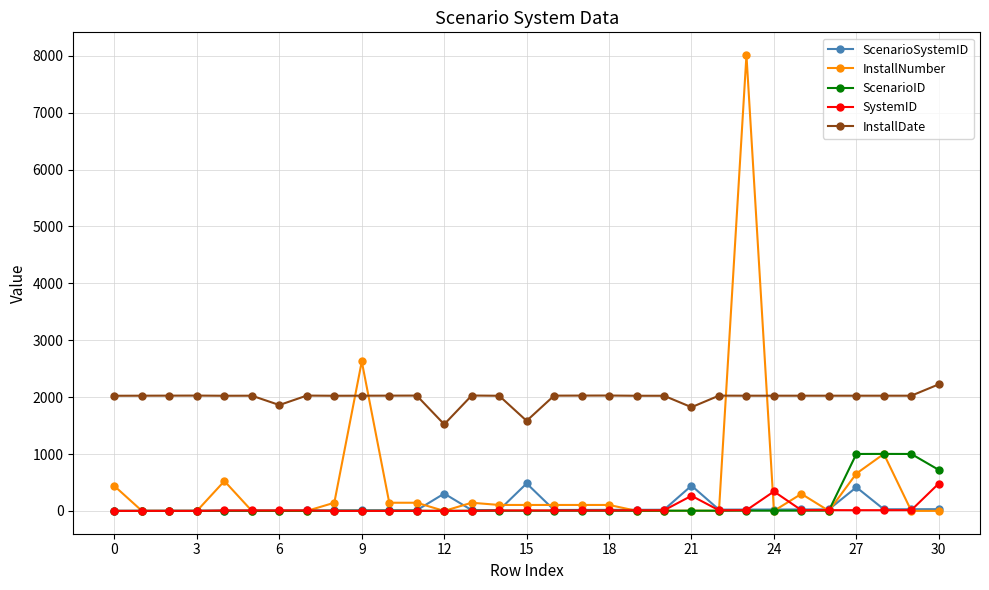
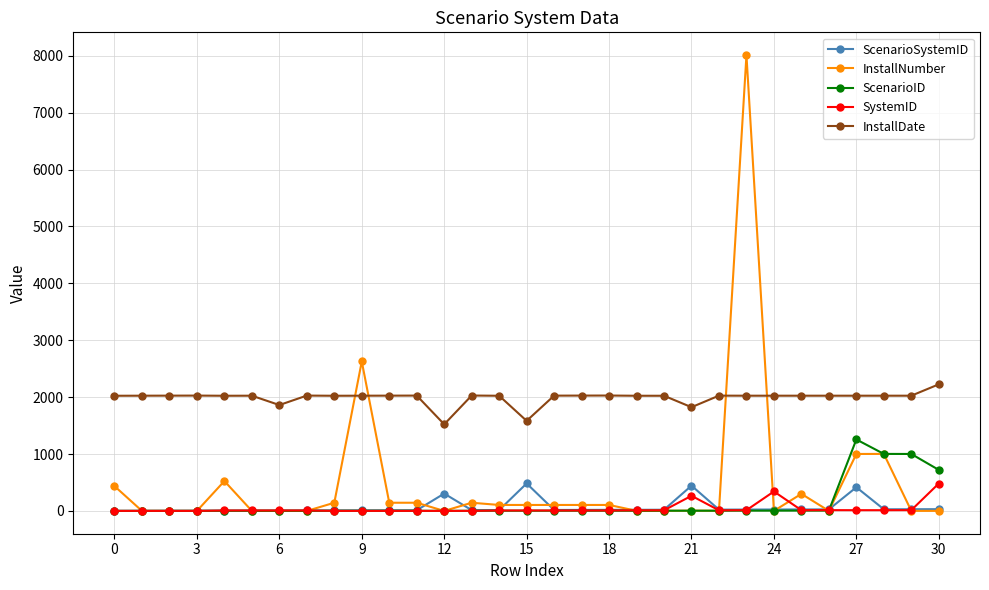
  {
    "ScenarioSystemID": {
      "12": 300,
      "15": 500,
      "21": 400,
      "27": 400
    },
    "InstallNumber": {
      "0": 400,
      "9": 2600,
      "15": 100,
      "18": 100,
-     "27": 700
+     "27": 1000
    },
    "ScenarioID": {
-     "27": 1000,
+     "27": 1300,
      "30": 700
    },
    "SystemID": {
      "21": 300,
      "24": 300,
      "27": 0,
      "30": 500
    },
    "InstallDate": {
      "0": 2000,
      "3": 2000,
      "6": 1900,
      "9": 2000,
      "12": 1500,
      "15": 1600,
      "18": 2000,
      "21": 1800,
      "24": 2000,
      "27": 2000,
      "30": 2200
    }
  }
